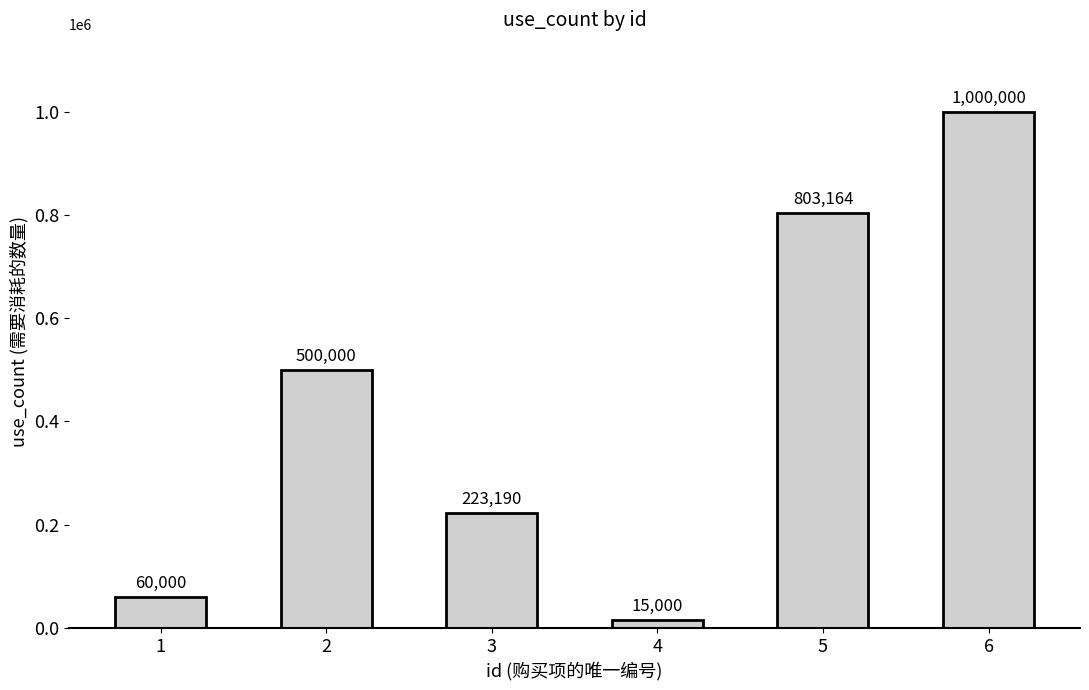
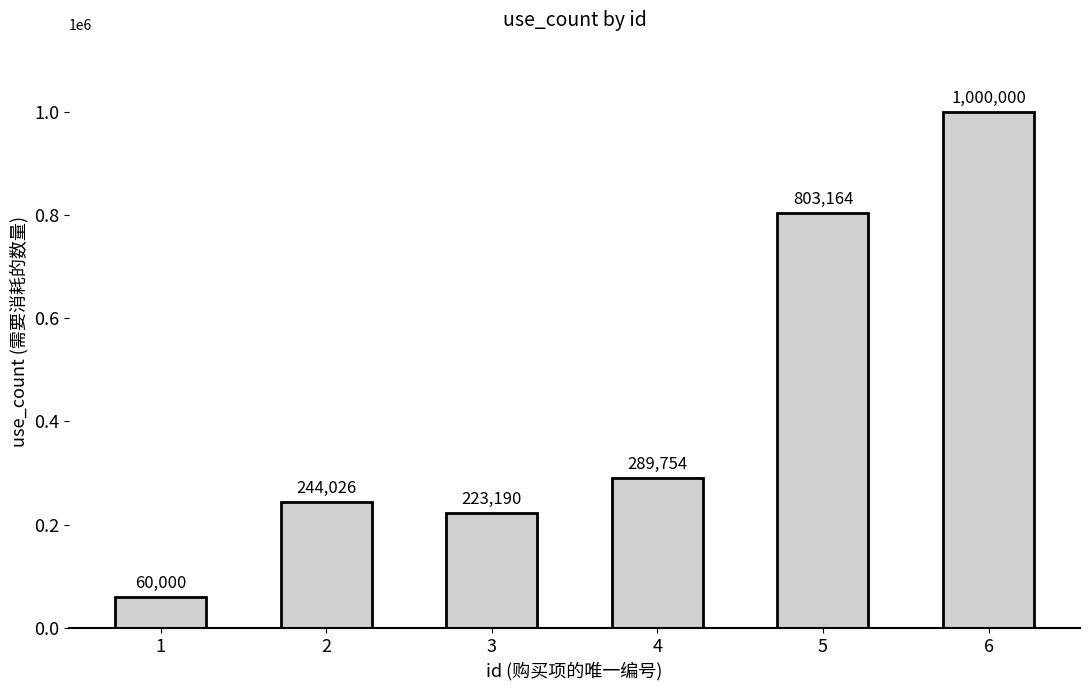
  {
    "1": "60,000",
-   "2": "500,000",
+   "2": "244,026",
    "3": "223,190",
-   "4": "15,000",
+   "4": "289,754",
    "5": "803,164",
    "6": "1,000,000"
  }
